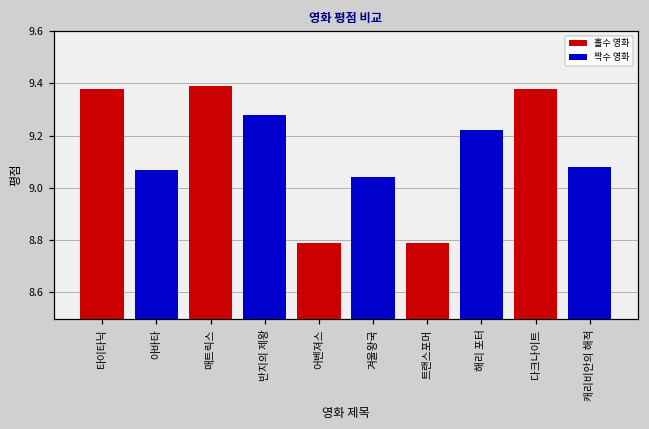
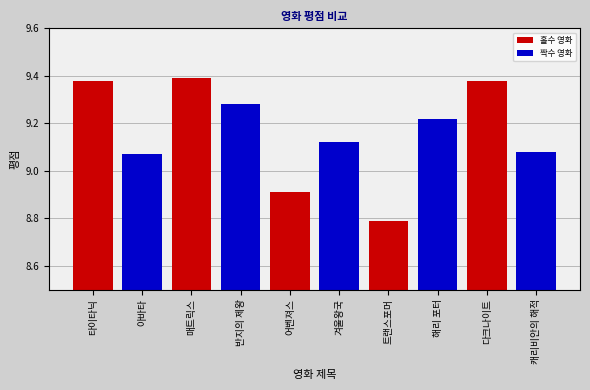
  {
    "타이타닉": 9.38,
    "아바타": 9.07,
    "매트릭스": 9.39,
    "반지의 제왕": 9.28,
-   "어벤져스": 8.79,
-   "겨울왕국": 9.04,
+   "어벤져스": 8.91,
+   "겨울왕국": 9.12,
    "트랜스포머": 8.79,
    "해리 포터": 9.22,
    "다크나이트": 9.38,
    "캐리비안의 해적": 9.08
  }
